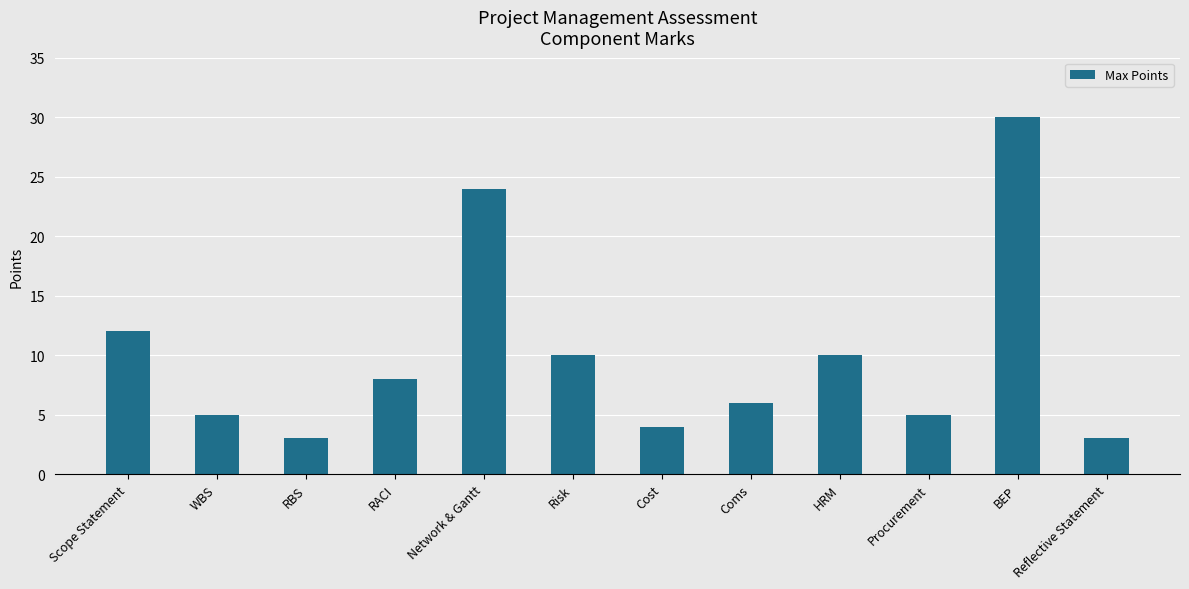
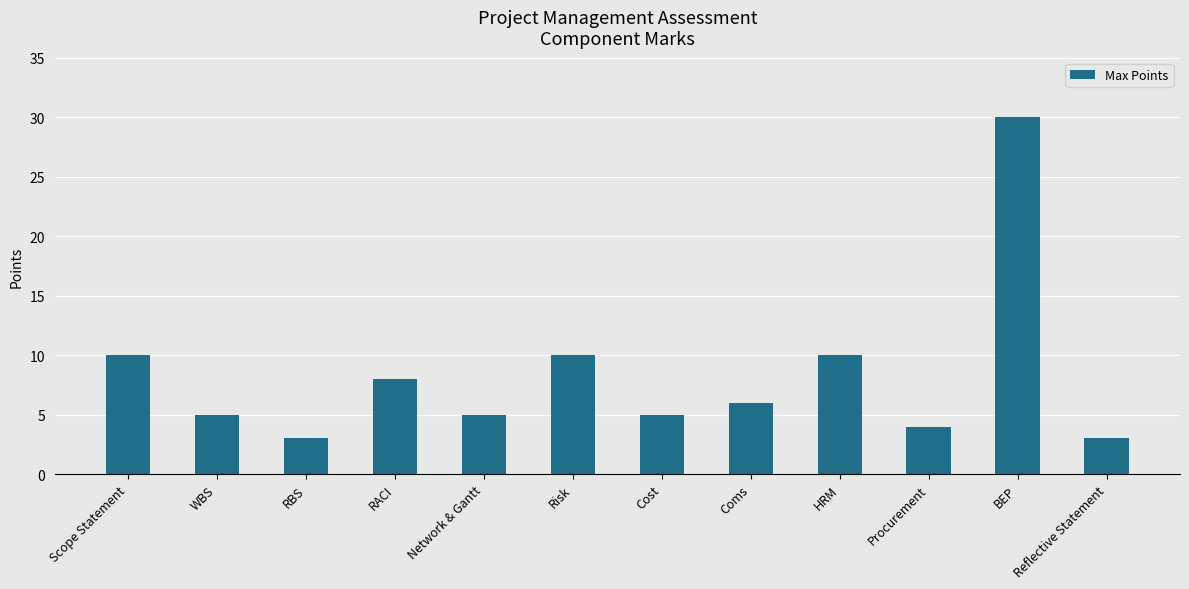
  {
-   "Scope Statement": 12,
+   "Scope Statement": 10,
    "WBS": 5,
    "RBS": 3,
    "RACI": 8,
-   "Network & Gantt": 24,
+   "Network & Gantt": 5,
    "Risk": 10,
-   "Cost": 4,
+   "Cost": 5,
    "Coms": 6,
    "HRM": 10,
-   "Procurement": 5,
+   "Procurement": 4,
    "BEP": 30,
    "Reflective Statement": 3
  }
